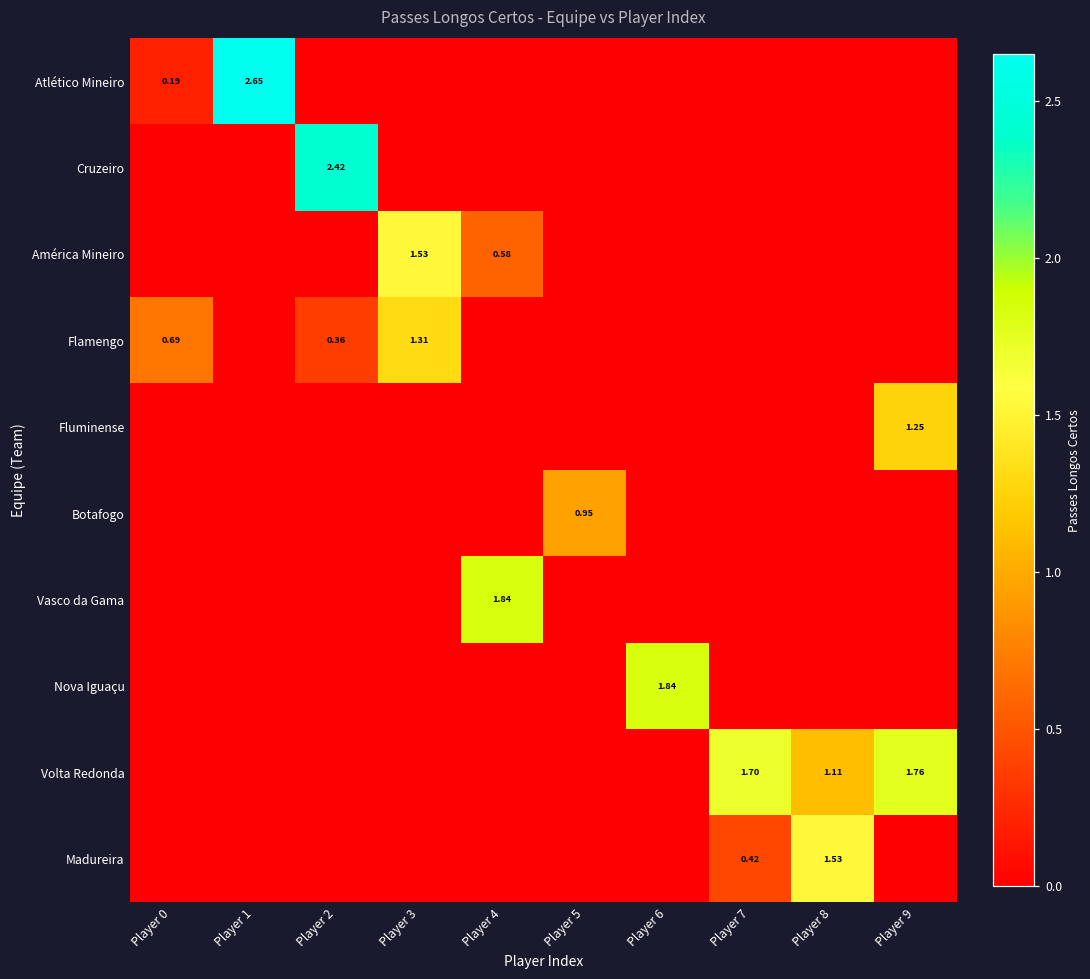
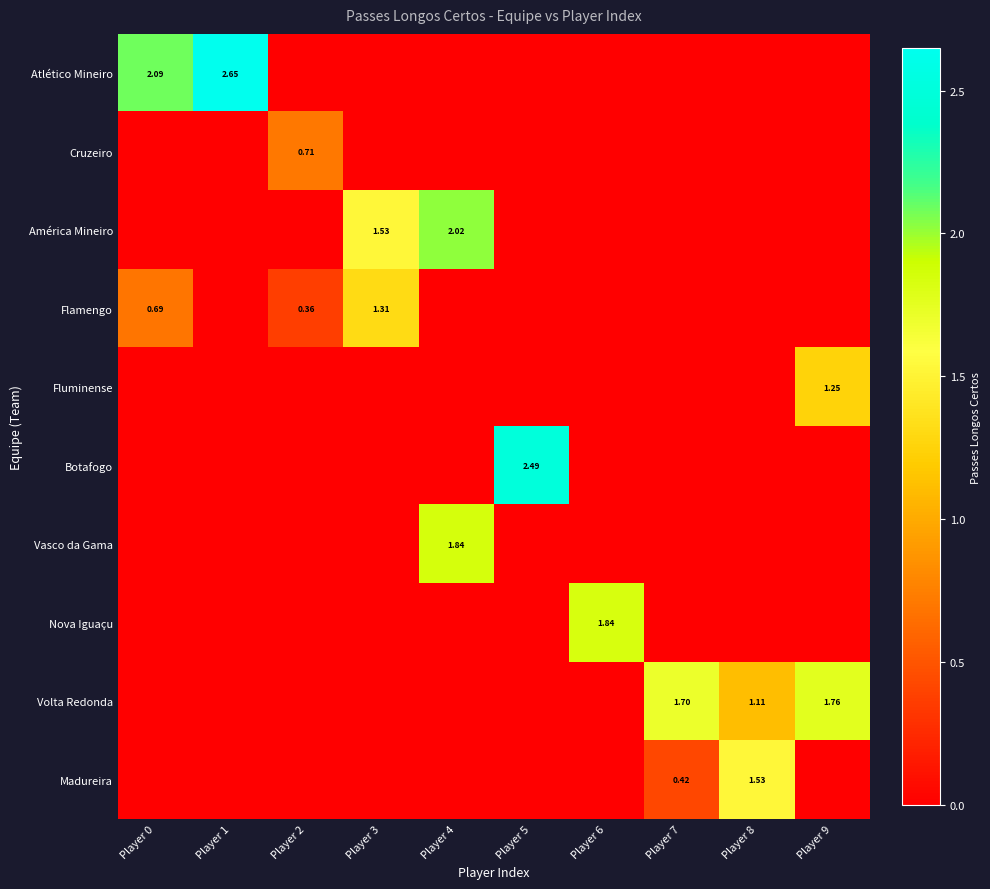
  {
    "Atlético Mineiro": {
-     "Player 0": 0.19,
+     "Player 0": 2.09,
      "Player 1": 2.65
    },
    "Cruzeiro": {
-     "Player 2": 2.42
+     "Player 2": 0.71
    },
    "América Mineiro": {
      "Player 3": 1.53,
-     "Player 4": 0.58
+     "Player 4": 2.02
    },
    "Flamengo": {
      "Player 0": 0.69,
      "Player 2": 0.36,
      "Player 3": 1.31
    },
    "Fluminense": {
      "Player 9": 1.25
    },
    "Botafogo": {
-     "Player 5": 0.95
+     "Player 5": 2.49
    },
    "Vasco da Gama": {
      "Player 4": 1.84
    },
    "Nova Iguaçu": {
      "Player 6": 1.84
    },
    "Volta Redonda": {
      "Player 7": 1.70,
      "Player 8": 1.11,
      "Player 9": 1.76
    },
    "Madureira": {
      "Player 7": 0.42,
      "Player 8": 1.53
    }
  }
